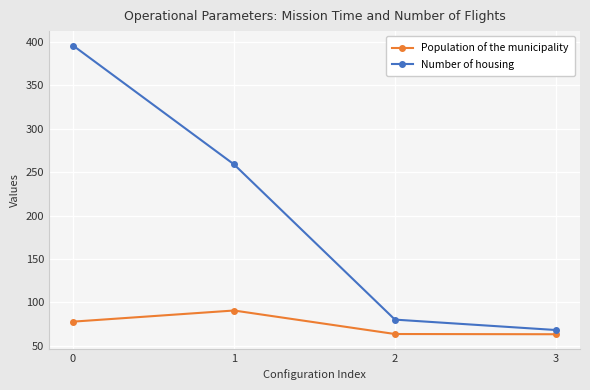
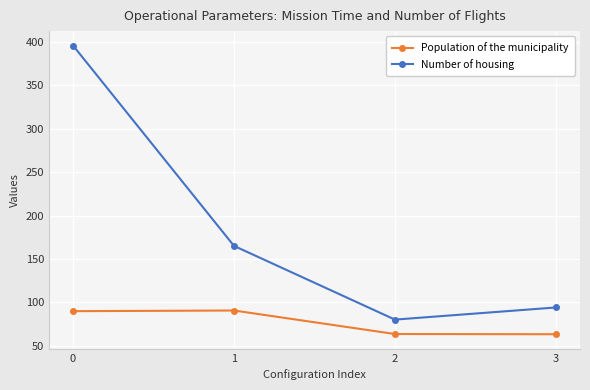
  {
    "Population of the municipality": {
-     "0": 80,
+     "0": 90,
      "1": 90,
      "2": 60,
      "3": 60
    },
    "Number of housing": {
      "0": 400,
-     "1": 260,
+     "1": 170,
      "2": 80,
-     "3": 70
+     "3": 90
    }
  }
